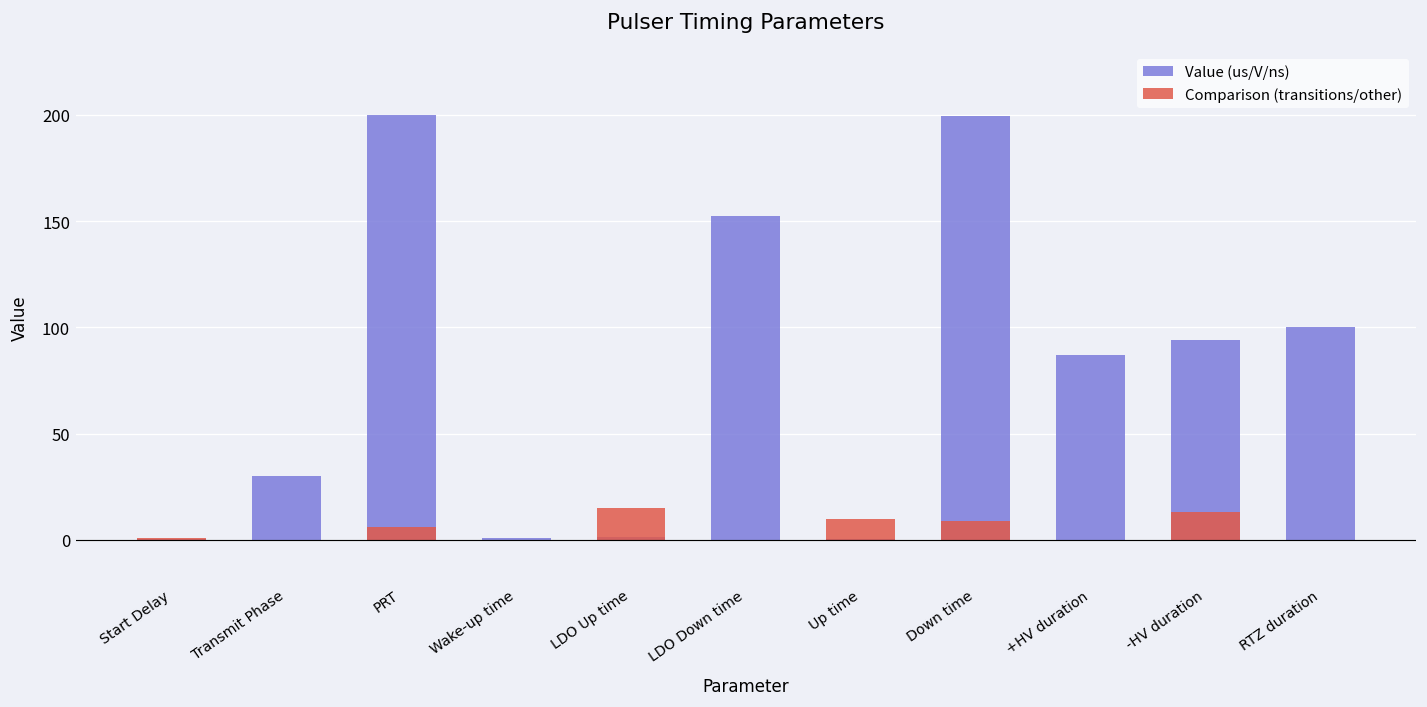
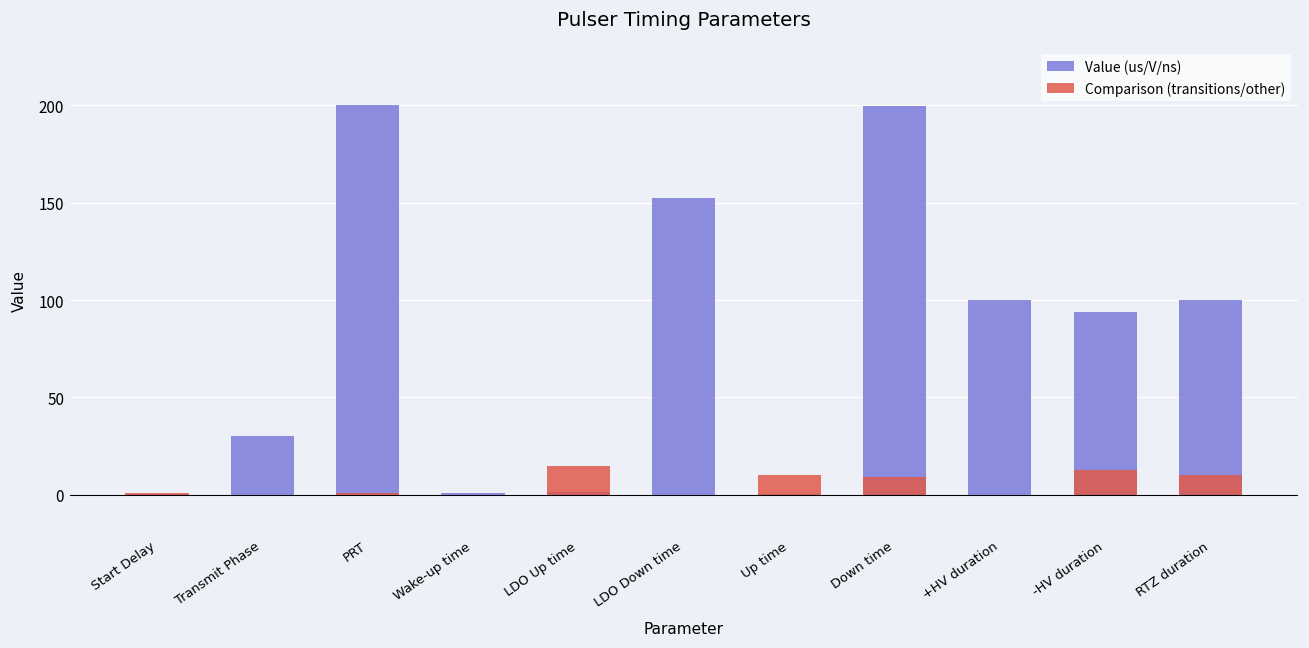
  {
    "Value (us/V/ns)": {
      "Transmit Phase": 30,
      "PRT": 200,
      "LDO Down time": 153,
      "Down time": 200,
-     "+HV duration": 87,
+     "+HV duration": 100,
      "-HV duration": 94,
      "RTZ duration": 100
    },
    "Comparison (transitions/other)": {
      "Transmit Phase": 0,
-     "PRT": 6,
+     "PRT": 1,
      "Wake-up time": 0,
      "LDO Up time": 15,
      "LDO Down time": 0,
      "Up time": 10,
      "+HV duration": 0,
-     "RTZ duration": 0
+     "RTZ duration": 10
    }
  }
